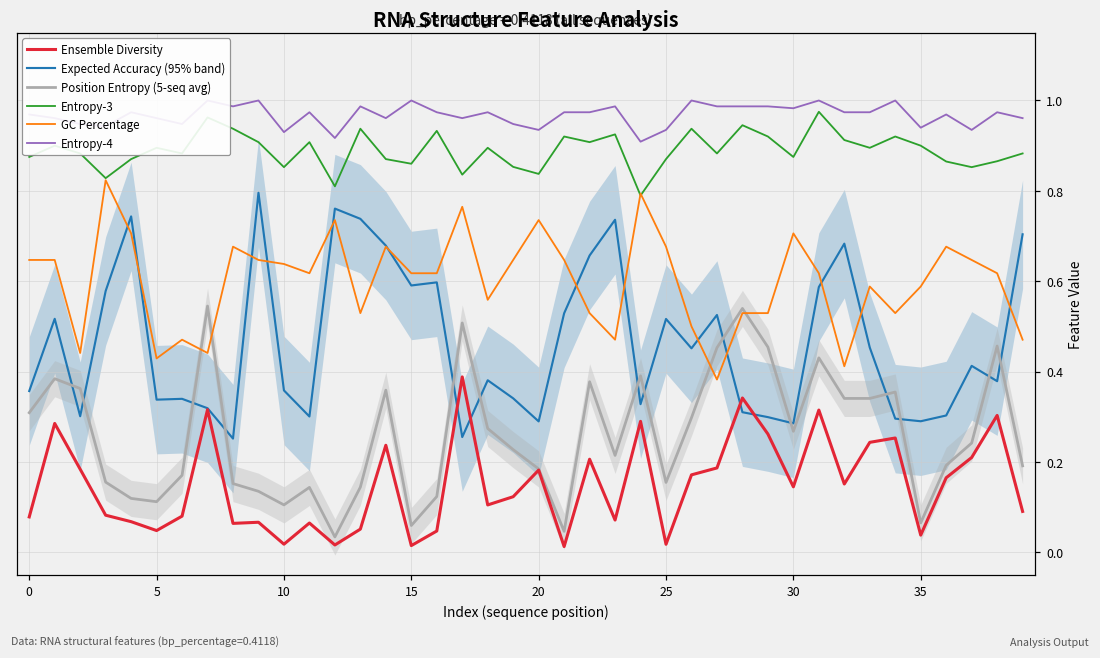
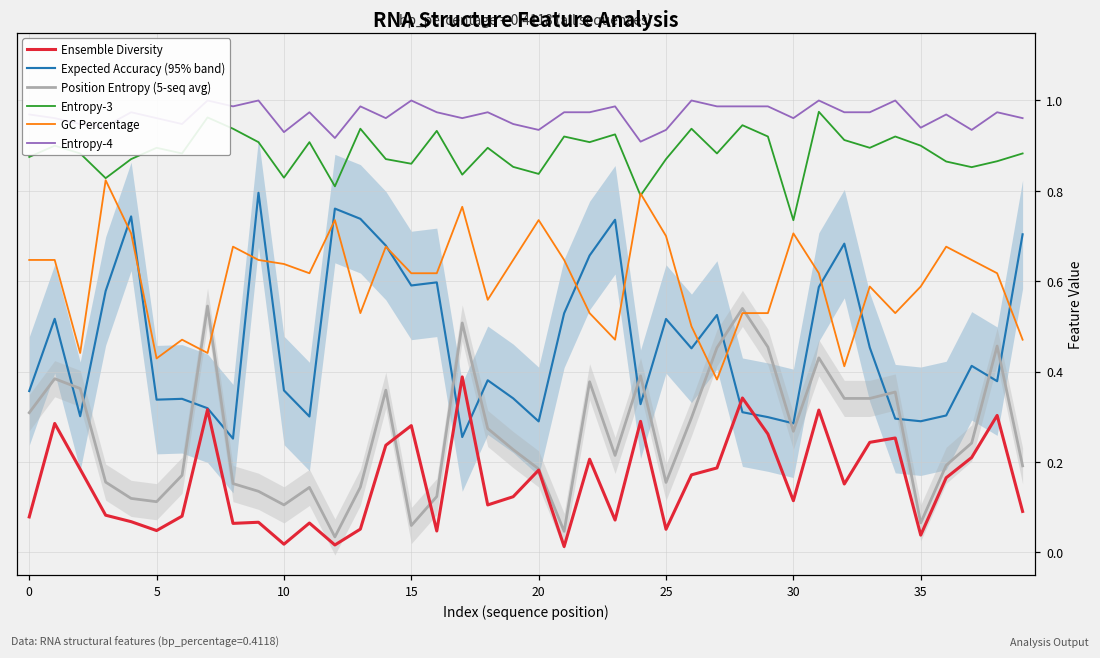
  {
    "Ensemble Diversity": {
      "0": 0.08,
      "5": 0.05,
      "10": 0.02,
-     "15": 0.01,
-     "25": 0.02,
-     "30": 0.14,
+     "15": 0.28,
+     "25": 0.05,
+     "30": 0.11,
      "35": 0.04
    },
    "Entropy-3": {
      "0": 0.88,
      "5": 0.90,
-     "10": 0.85,
+     "10": 0.83,
      "15": 0.86,
      "20": 0.84,
      "25": 0.87,
-     "30": 0.88,
+     "30": 0.74,
      "35": 0.90
    },
    "GC Percentage": {
      "0": 0.65,
      "5": 0.43,
      "10": 0.64,
      "15": 0.62,
      "20": 0.74,
-     "25": 0.68,
+     "25": 0.70,
      "30": 0.71,
      "35": 0.59
    },
    "Entropy-4": {
      "10": 0.93,
      "15": 1.00,
      "20": 0.93,
      "25": 0.93,
-     "30": 0.98,
+     "30": 0.96,
      "35": 0.94
    }
  }
